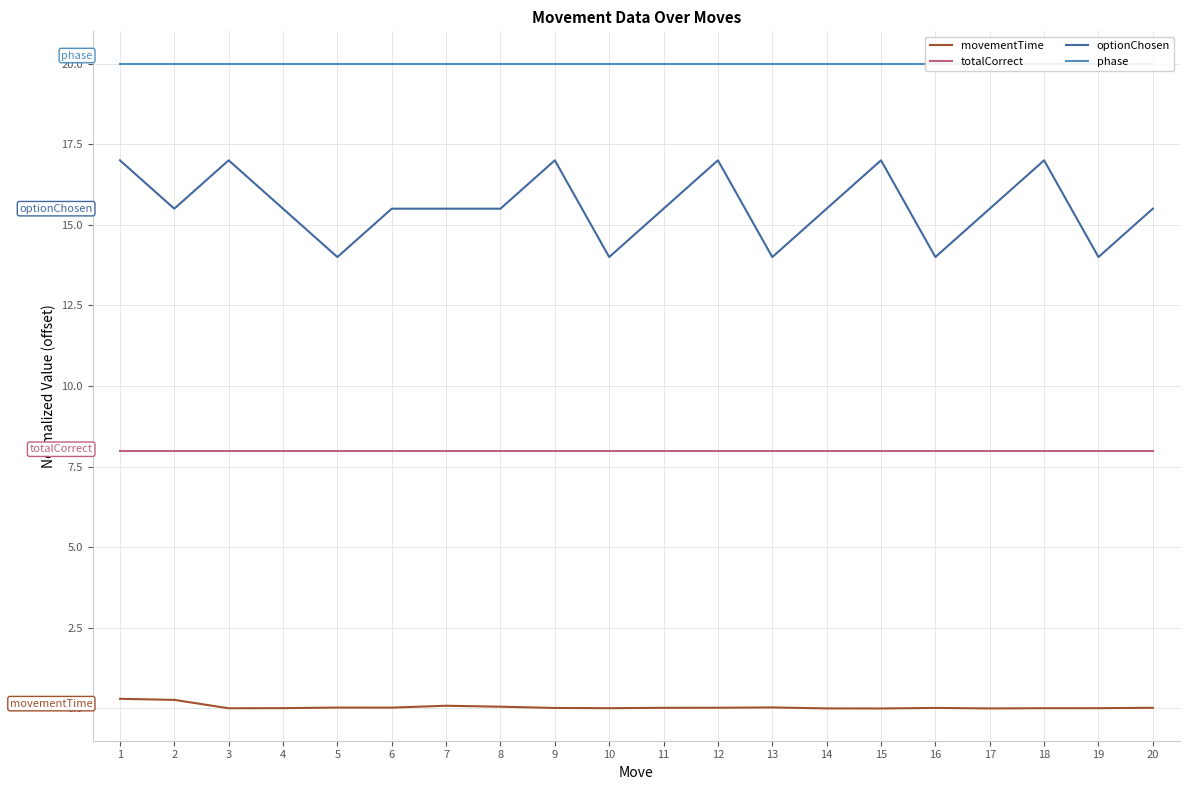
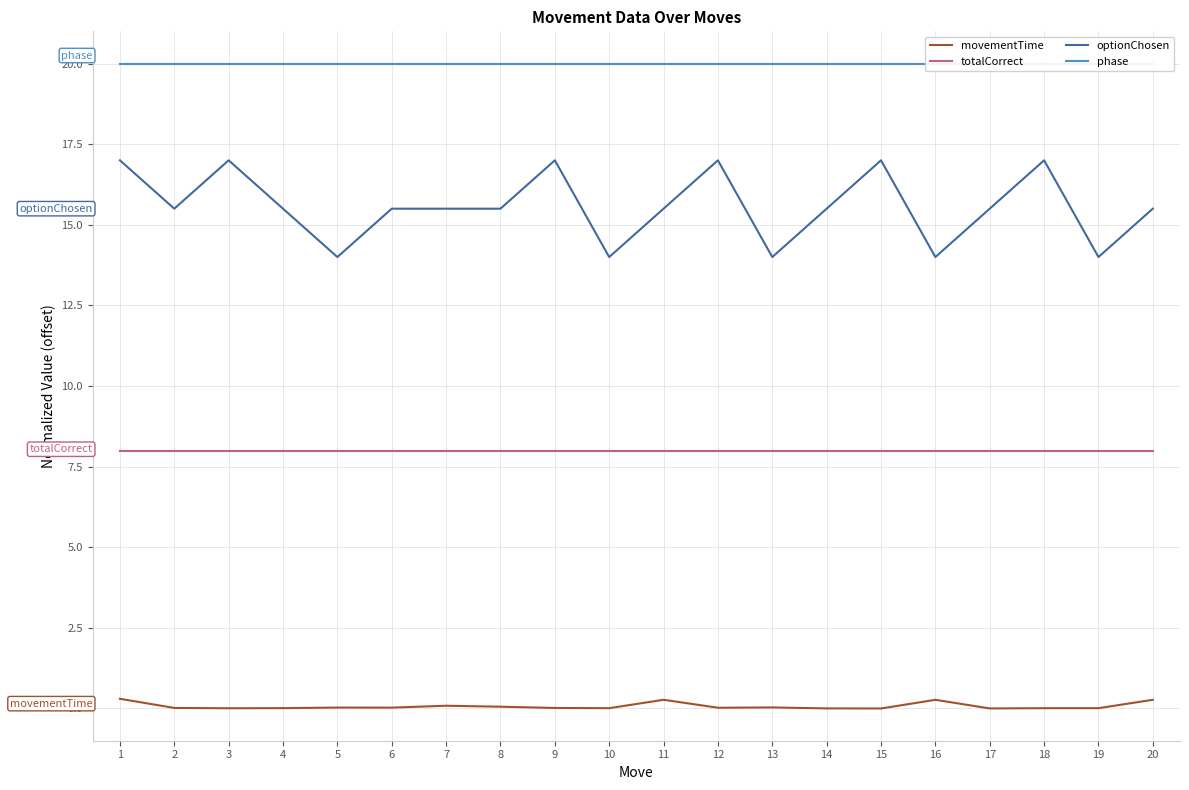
  {
    "movementTime": {
      "1": 0.3,
-     "2": 0.3,
+     "2": 0.0,
      "3": 0.0,
      "4": 0.0,
      "5": 0.0,
      "6": 0.0,
      "7": 0.1,
      "8": 0.1,
      "9": 0.0,
      "10": 0.0,
-     "11": 0.0,
+     "11": 0.3,
      "12": 0.0,
      "13": 0.0,
      "14": 0.0,
      "15": 0.0,
-     "16": 0.0,
+     "16": 0.3,
      "17": 0.0,
      "18": 0.0,
      "19": 0.0,
-     "20": 0.0
+     "20": 0.3
    },
    "totalCorrect": {
      "1": 8.0,
      "2": 8.0,
      "3": 8.0,
      "4": 8.0,
      "5": 8.0,
      "6": 8.0,
      "7": 8.0,
      "8": 8.0,
      "9": 8.0,
      "10": 8.0,
      "11": 8.0,
      "12": 8.0,
      "13": 8.0,
      "14": 8.0,
      "15": 8.0,
      "16": 8.0,
      "17": 8.0,
      "18": 8.0,
      "19": 8.0,
      "20": 8.0
    }
  }
